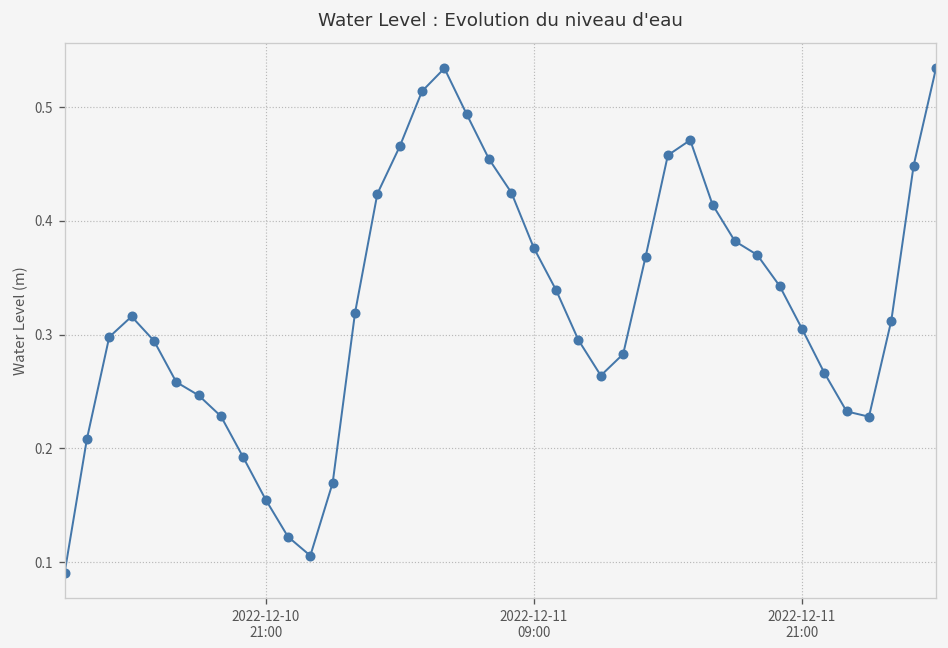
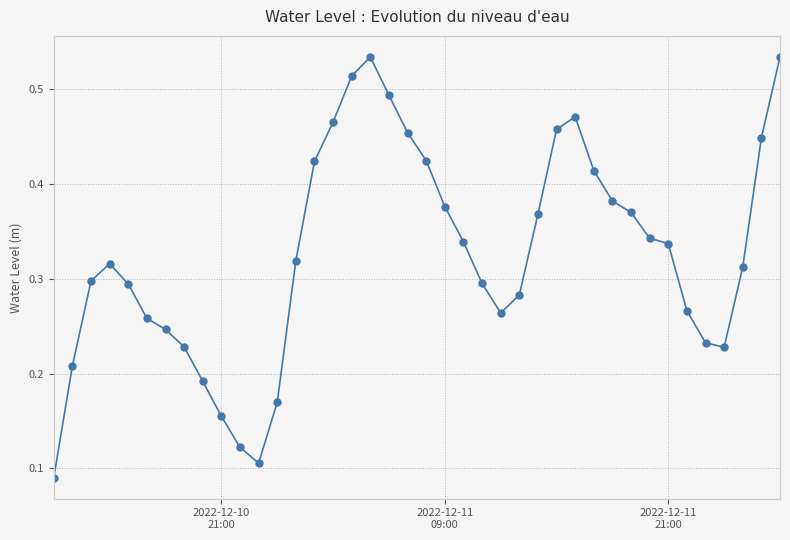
  {
    "2022-12-10 21:00": 0.15,
    "2022-12-11 09:00": 0.38,
-   "2022-12-11 21:00": 0.31
+   "2022-12-11 21:00": 0.34
  }
